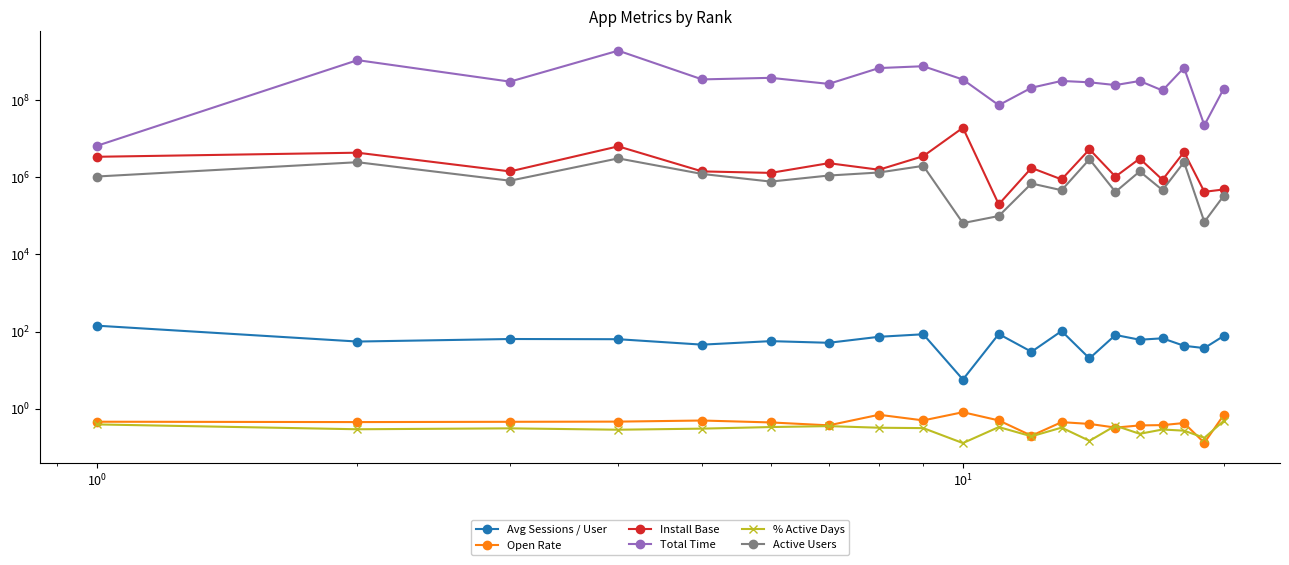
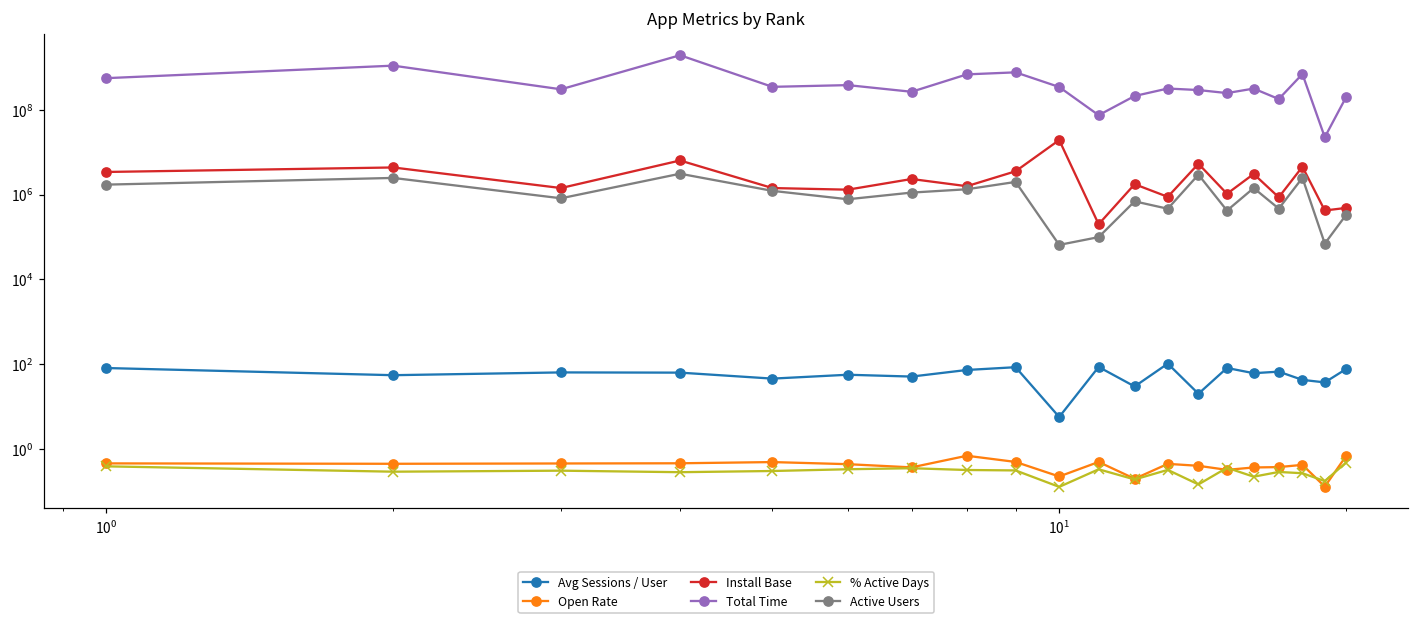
  {
    "Avg Sessions / User": {
-     "10^0": 140,
+     "10^0": 80,
      "10^1": 6
    },
    "Open Rate": {
      "10^0": 0.5,
-     "10^1": 0.8
+     "10^1": 0.2
    },
    "Install Base": {
      "10^0": 3000000,
      "10^1": 20000000
    },
    "Total Time": {
-     "10^0": 7000000,
+     "10^0": 600000000,
      "10^1": 300000000
    },
    "% Active Days": {
      "10^0": 0.4,
      "10^1": 0.13
    },
    "Active Users": {
-     "10^0": 1000000,
+     "10^0": 2000000,
      "10^1": 60000
    }
  }
